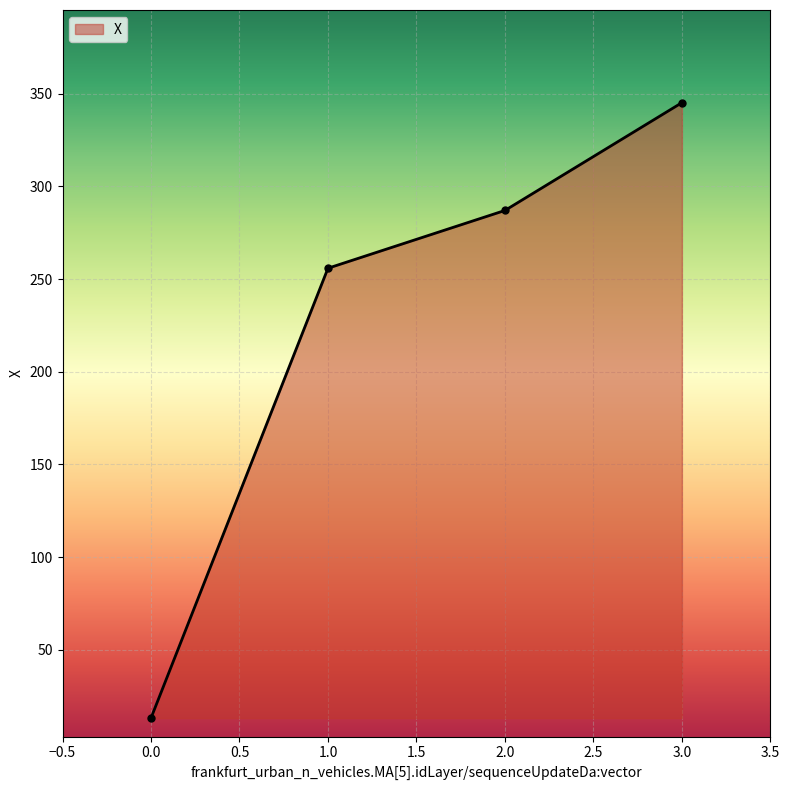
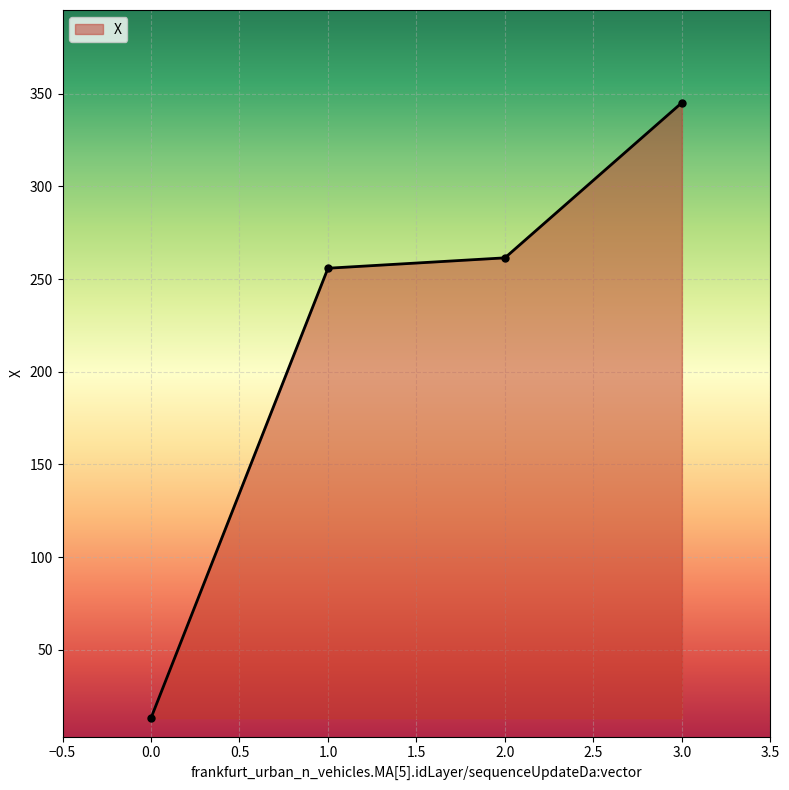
  {
    "0.0": 13,
    "1.0": 256,
-   "2.0": 287,
+   "2.0": 261,
    "3.0": 345
  }
